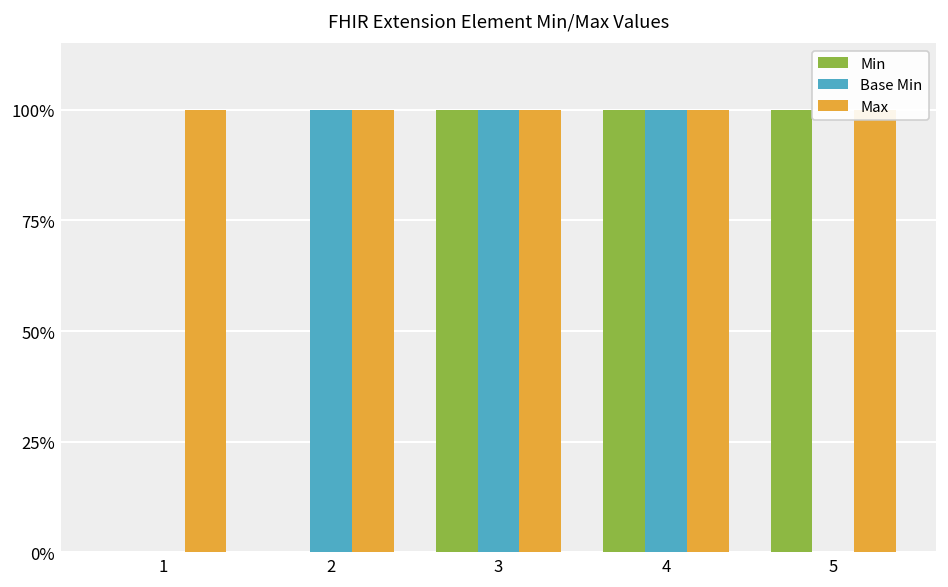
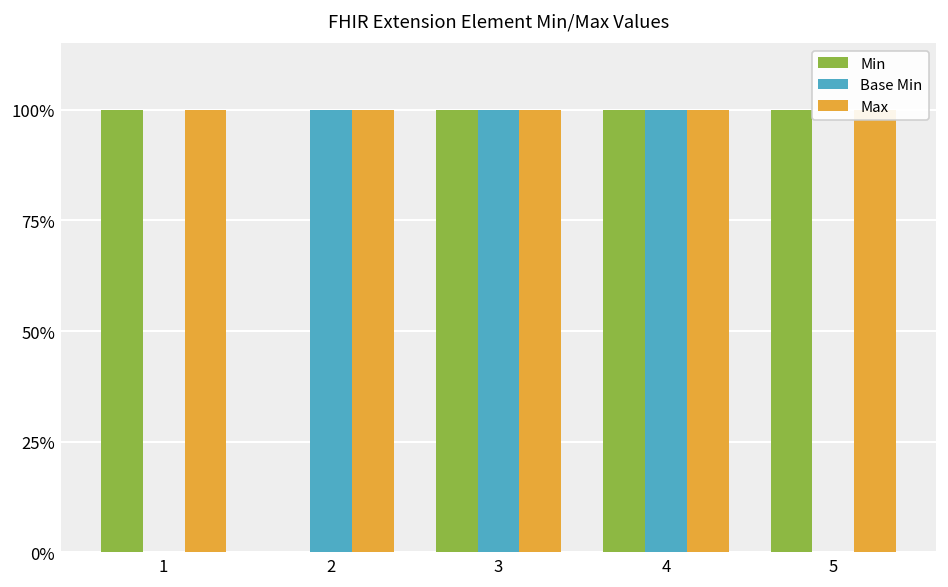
  {
    "Min": {
-     "1": "0%",
+     "1": "100%",
      "2": "0%",
      "3": "100%",
      "4": "100%",
      "5": "100%"
    },
    "Base Min": {
      "1": "0%",
      "2": "100%",
      "3": "100%",
      "4": "100%",
      "5": "0%"
    },
    "Max": {
      "1": "100%",
      "2": "100%",
      "3": "100%",
      "4": "100%"
    }
  }
